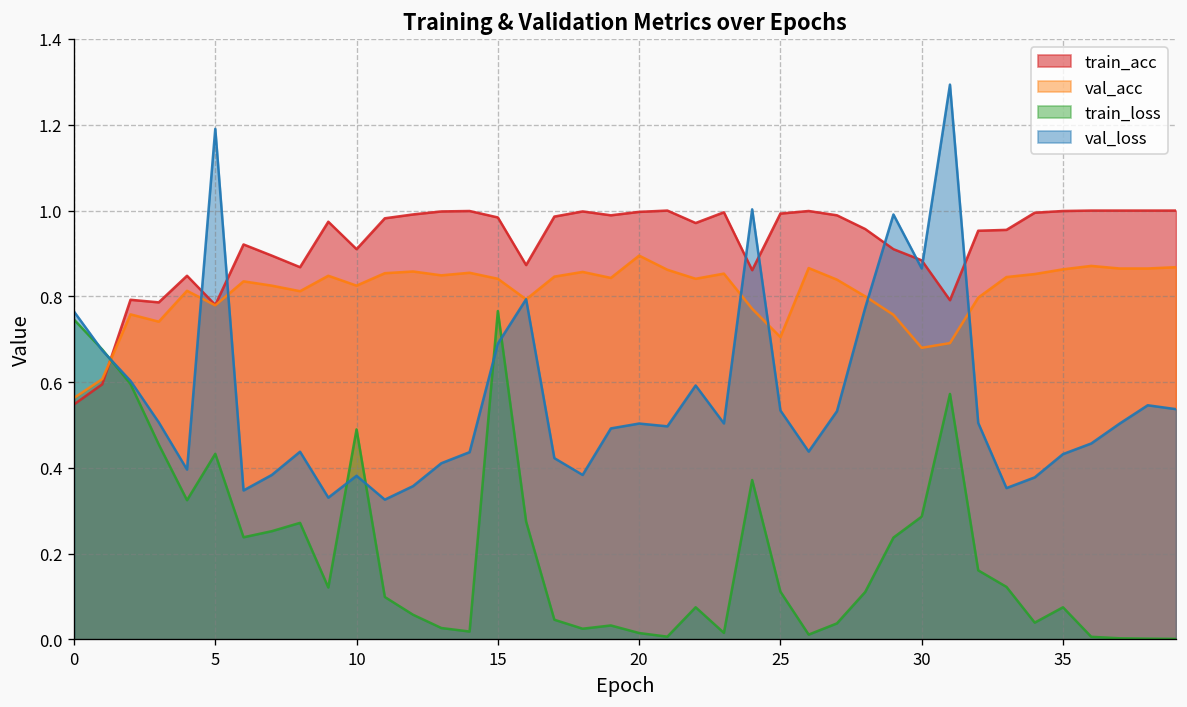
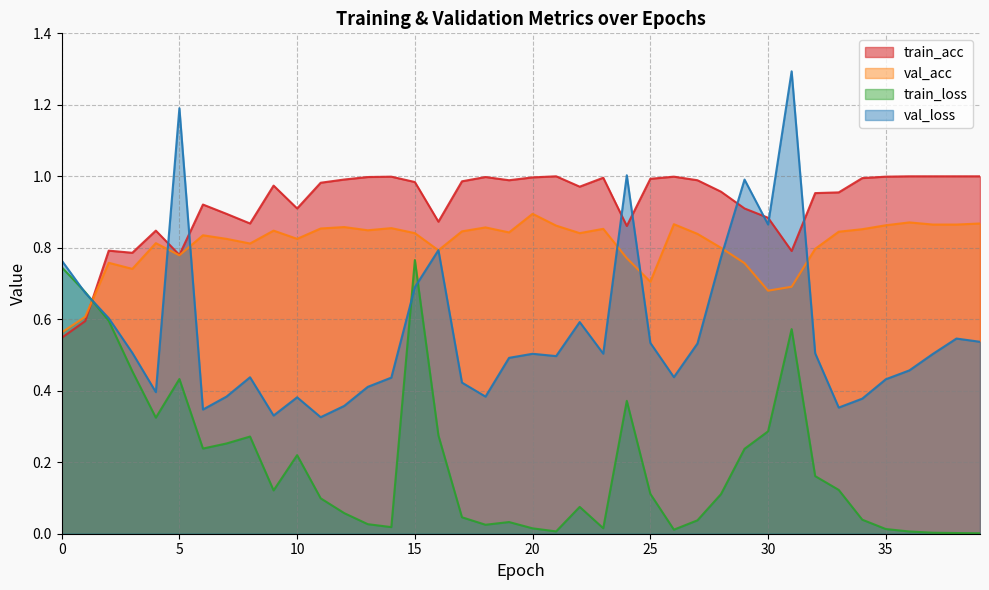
  {
    "train_acc": {
      "0": 0.55,
      "10": 0.91,
      "15": 0.98,
      "20": 1.00,
      "25": 0.99,
      "30": 0.88,
      "35": 1.00
    },
    "val_acc": {
      "0": 0.56,
      "10": 0.83,
      "15": 0.84,
      "20": 0.90,
      "25": 0.71,
      "30": 0.68,
      "35": 0.86
    },
    "train_loss": {
      "0": 0.75,
      "5": 0.43,
-     "10": 0.49,
+     "10": 0.22,
      "15": 0.77,
      "20": 0.02,
      "25": 0.11,
      "30": 0.29,
-     "35": 0.08
+     "35": 0.01
    },
    "val_loss": {
      "0": 0.76,
      "5": 1.19,
      "10": 0.38,
      "15": 0.69,
      "20": 0.50,
      "25": 0.53,
      "30": 0.87,
      "35": 0.43
    }
  }
